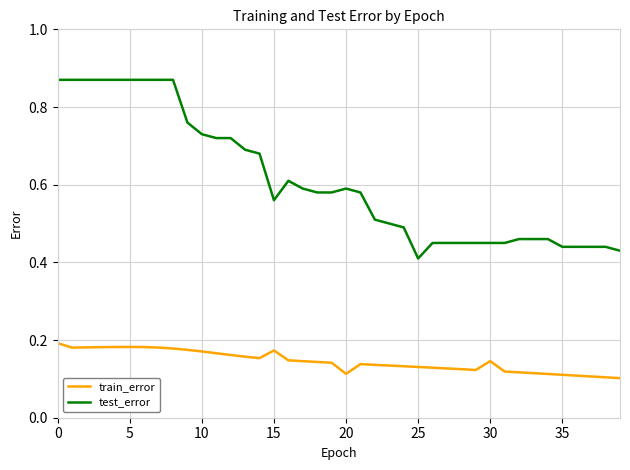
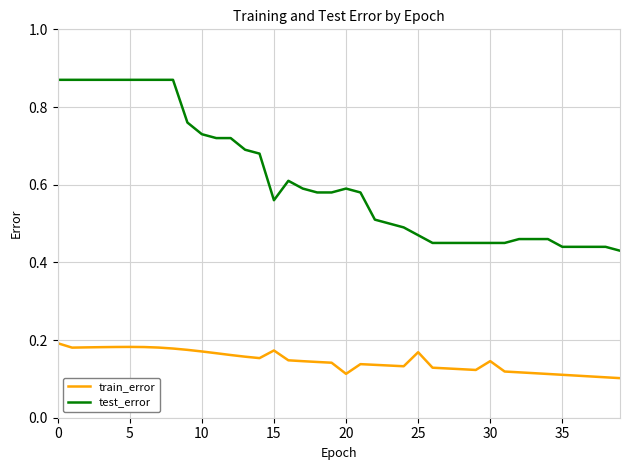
  {
    "train_error": {
      "0": 0.19,
      "5": 0.18,
      "10": 0.17,
      "15": 0.17,
      "20": 0.11,
-     "25": 0.13,
+     "25": 0.17,
      "30": 0.15,
      "35": 0.11
    },
    "test_error": {
      "0": 0.87,
      "5": 0.87,
      "10": 0.73,
      "15": 0.56,
      "20": 0.59,
-     "25": 0.41,
+     "25": 0.47,
      "30": 0.45,
      "35": 0.44
    }
  }
